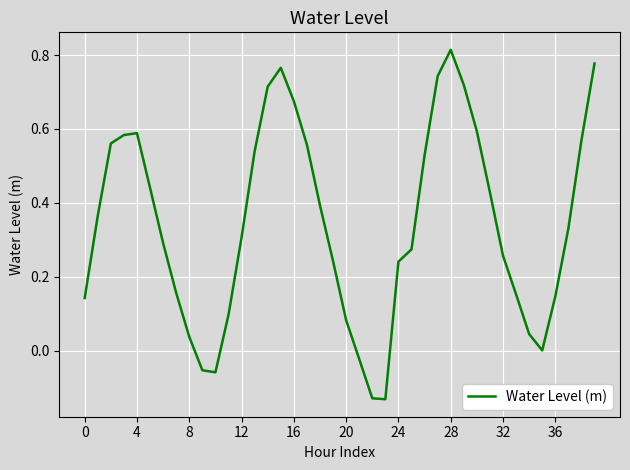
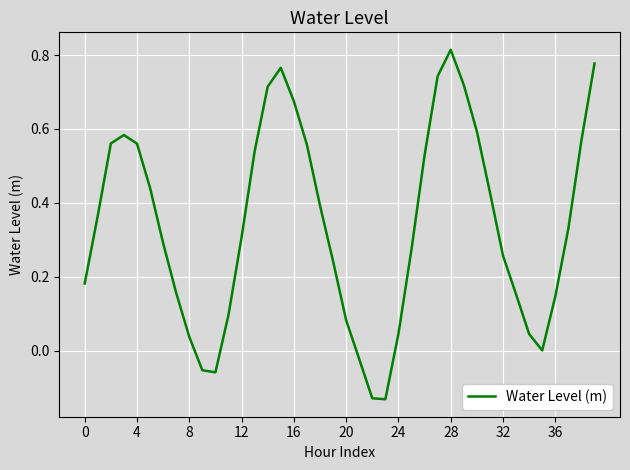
  {
-   "0": 0.14,
-   "4": 0.59,
+   "0": 0.18,
+   "4": 0.56,
    "8": 0.04,
    "12": 0.31,
    "16": 0.68,
    "20": 0.08,
-   "24": 0.24,
+   "24": 0.05,
    "28": 0.81,
    "32": 0.26,
    "36": 0.15
  }
